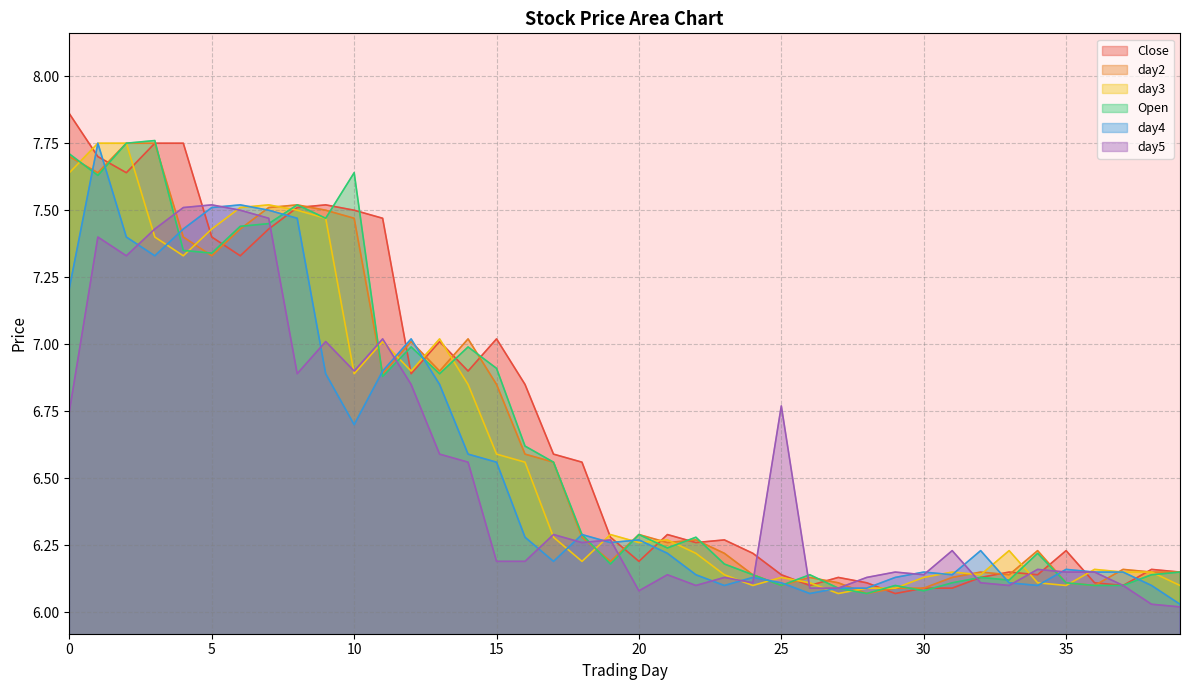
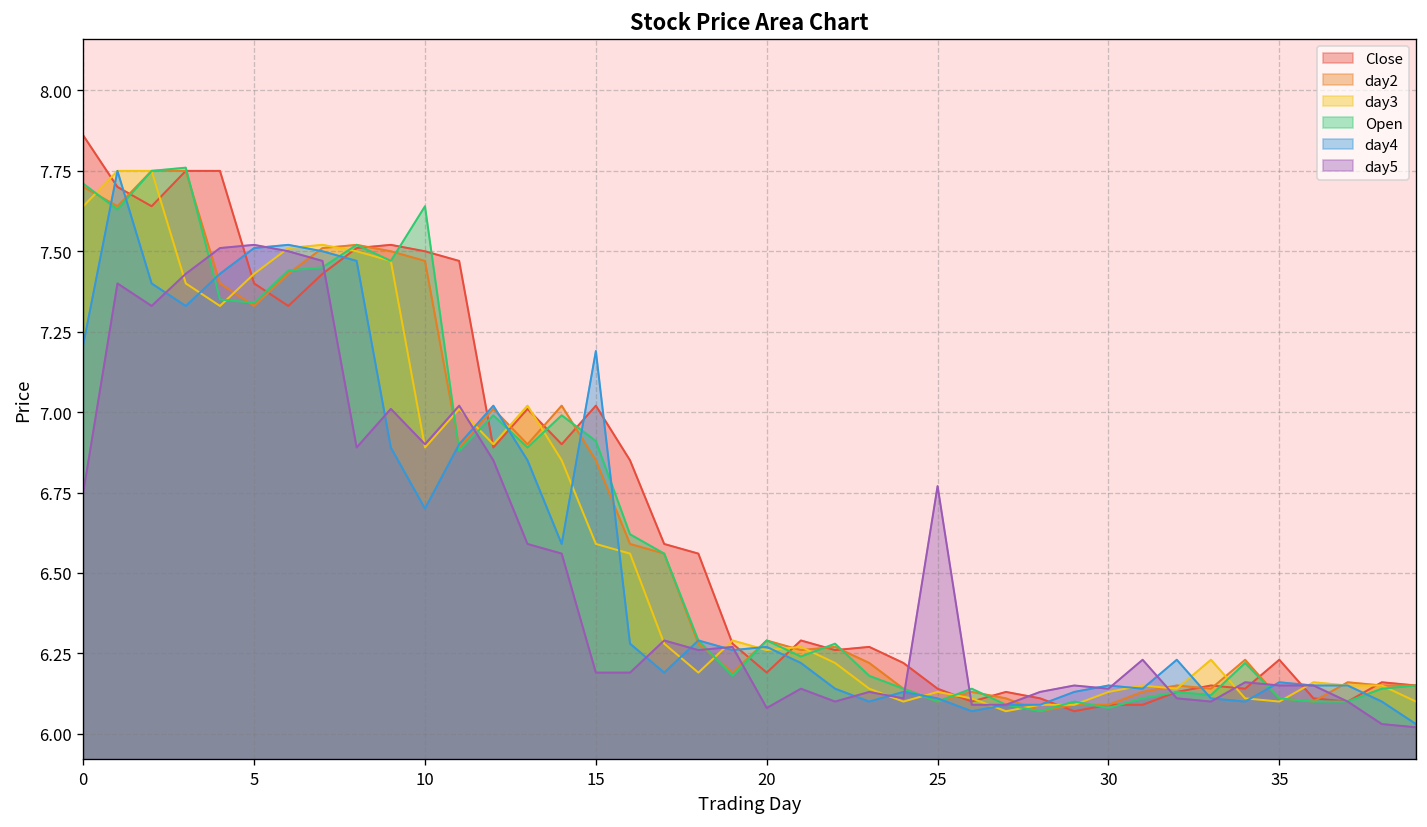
  {
    "Open": {
      "0": 7.71,
      "5": 7.34,
      "10": 7.64,
      "15": 6.91,
      "30": 6.08
    },
    "day4": {
      "0": 7.21,
      "5": 7.51,
      "10": 6.70,
-     "15": 6.56,
+     "15": 7.19,
      "20": 6.27,
      "25": 6.11,
      "30": 6.15,
      "35": 6.16
    },
    "day5": {
      "0": 6.75,
      "5": 7.52,
      "10": 6.90,
      "15": 6.19,
      "20": 6.08,
      "25": 6.77,
      "30": 6.14,
      "35": 6.15
    }
  }
